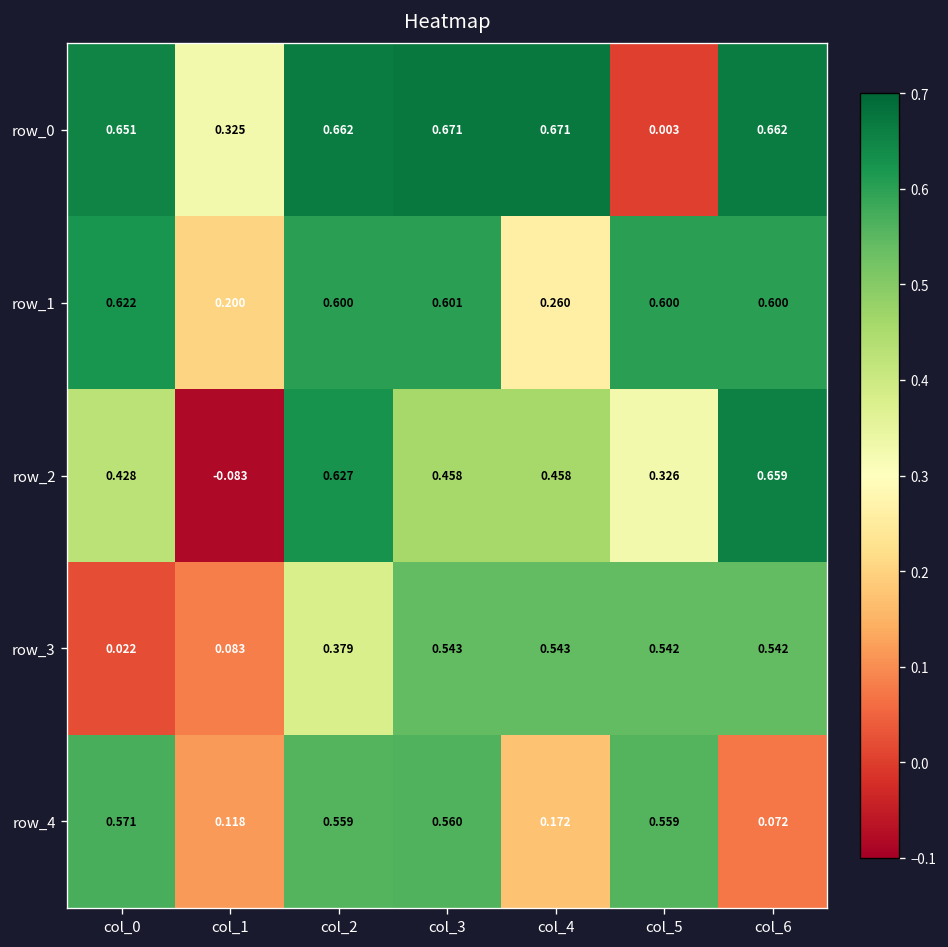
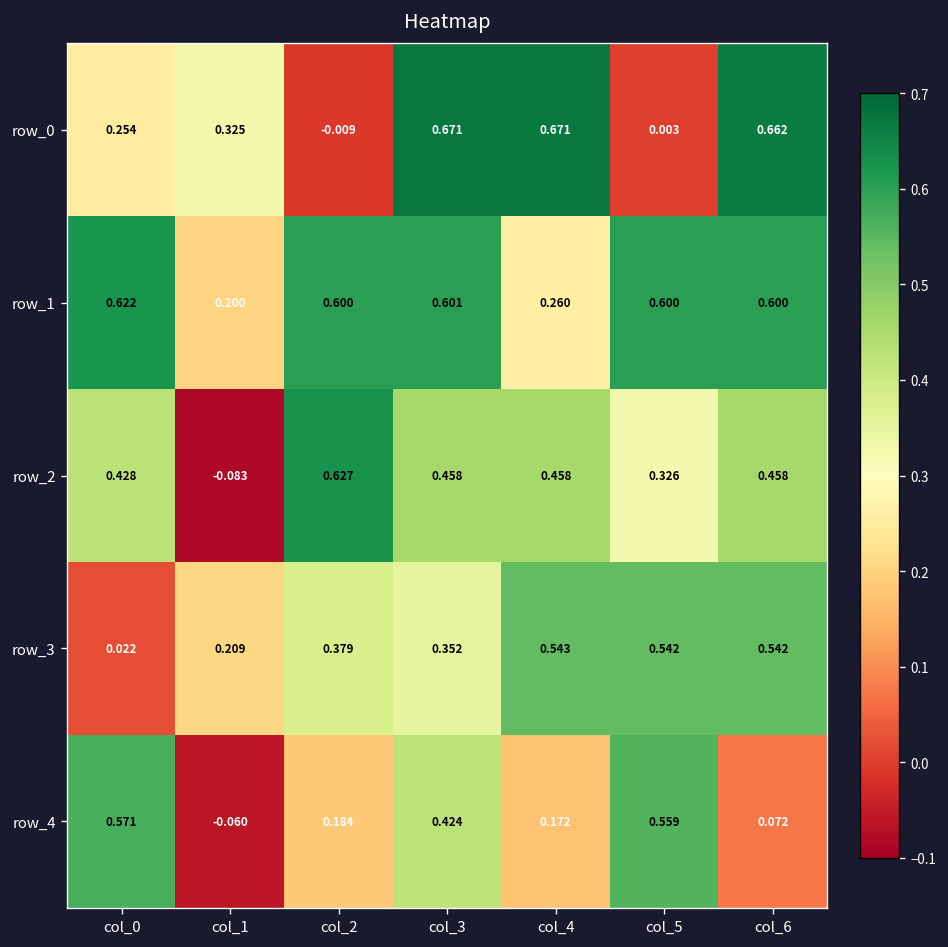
  {
    "row_0": {
-     "col_0": 0.651,
+     "col_0": 0.254,
      "col_1": 0.325,
-     "col_2": 0.662,
+     "col_2": -0.009,
      "col_3": 0.671,
      "col_4": 0.671,
      "col_5": 0.003,
      "col_6": 0.662
    },
    "row_1": {
      "col_0": 0.622,
      "col_1": 0.200,
      "col_2": 0.600,
      "col_3": 0.601,
      "col_4": 0.260,
      "col_5": 0.600,
      "col_6": 0.600
    },
    "row_2": {
      "col_0": 0.428,
      "col_1": -0.083,
      "col_2": 0.627,
      "col_3": 0.458,
      "col_4": 0.458,
      "col_5": 0.326,
-     "col_6": 0.659
+     "col_6": 0.458
    },
    "row_3": {
      "col_0": 0.022,
-     "col_1": 0.083,
+     "col_1": 0.209,
      "col_2": 0.379,
-     "col_3": 0.543,
+     "col_3": 0.352,
      "col_4": 0.543,
      "col_5": 0.542,
      "col_6": 0.542
    },
    "row_4": {
      "col_0": 0.571,
-     "col_1": 0.118,
-     "col_2": 0.559,
-     "col_3": 0.560,
+     "col_1": -0.060,
+     "col_2": 0.184,
+     "col_3": 0.424,
      "col_4": 0.172,
      "col_5": 0.559,
      "col_6": 0.072
    }
  }
